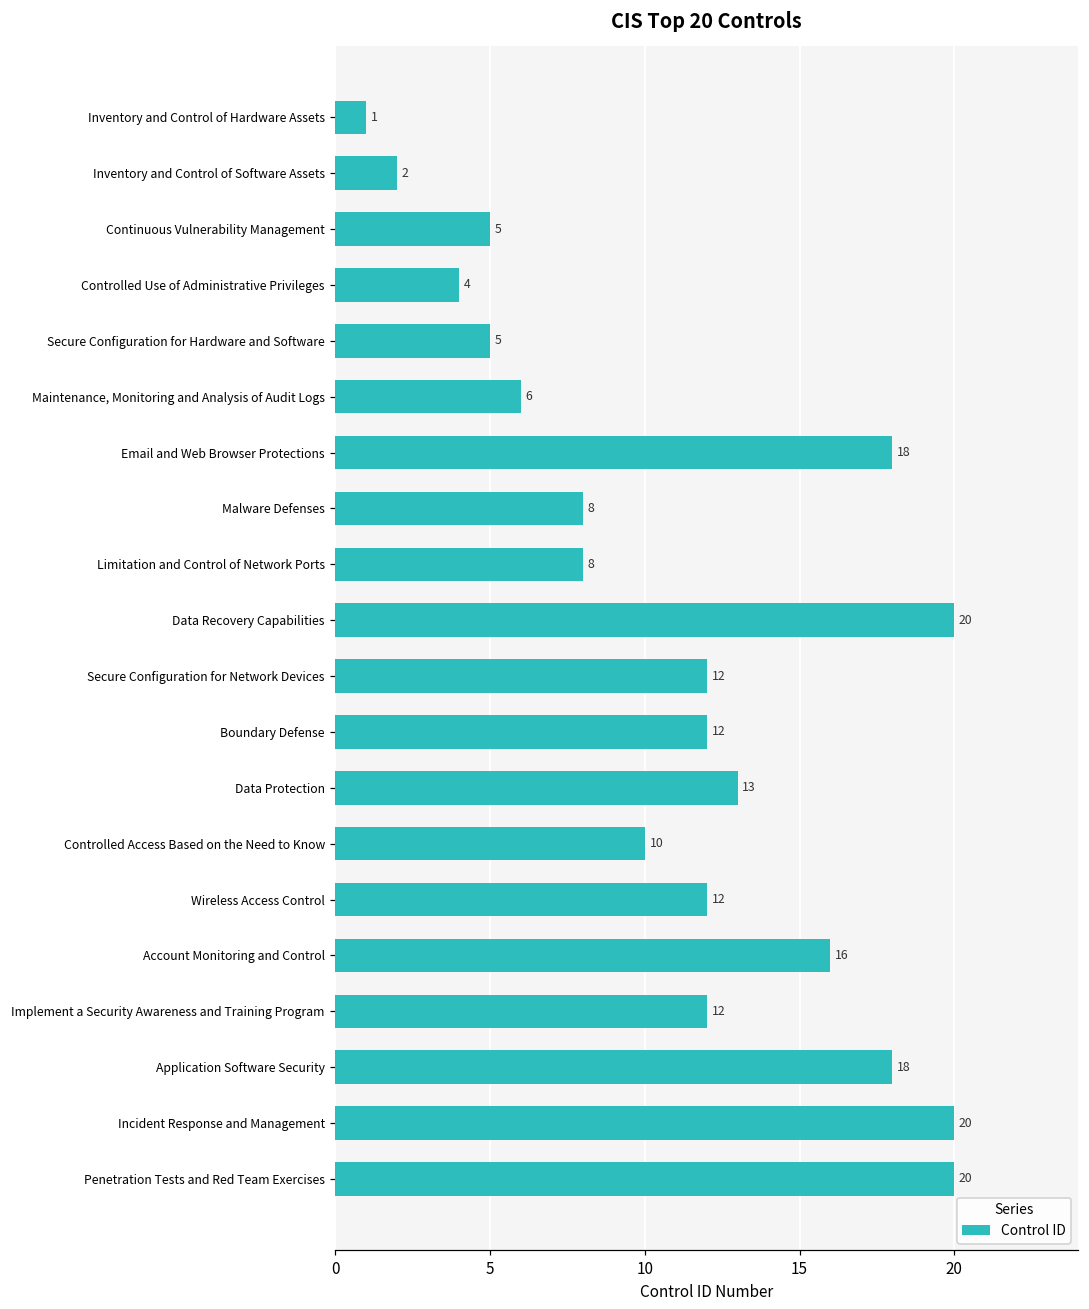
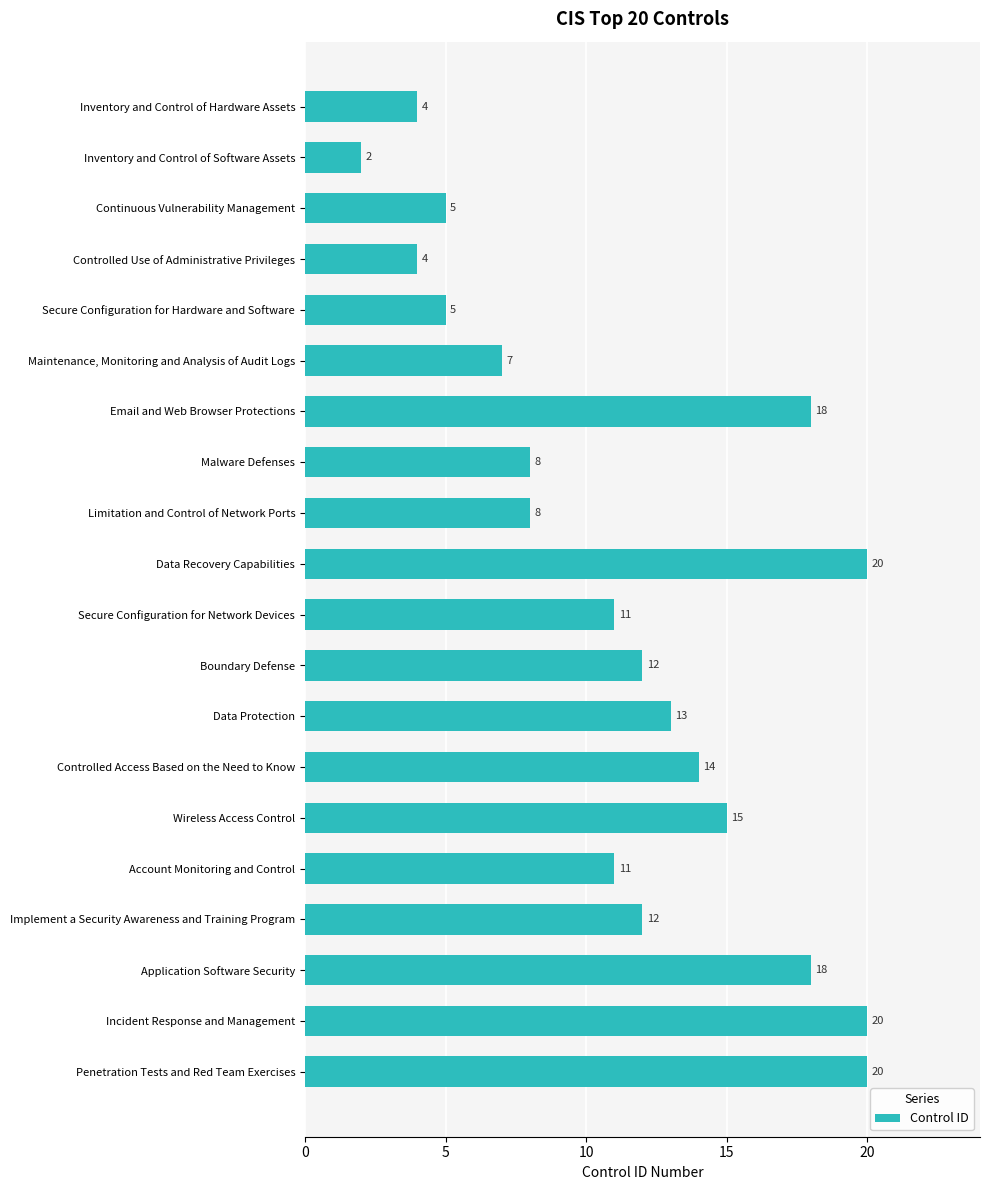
  {
-   "Inventory and Control of Hardware Assets": 1,
+   "Inventory and Control of Hardware Assets": 4,
    "Inventory and Control of Software Assets": 2,
    "Continuous Vulnerability Management": 5,
    "Controlled Use of Administrative Privileges": 4,
    "Secure Configuration for Hardware and Software": 5,
-   "Maintenance, Monitoring and Analysis of Audit Logs": 6,
+   "Maintenance, Monitoring and Analysis of Audit Logs": 7,
    "Email and Web Browser Protections": 18,
    "Malware Defenses": 8,
    "Limitation and Control of Network Ports": 8,
    "Data Recovery Capabilities": 20,
-   "Secure Configuration for Network Devices": 12,
+   "Secure Configuration for Network Devices": 11,
    "Boundary Defense": 12,
    "Data Protection": 13,
-   "Controlled Access Based on the Need to Know": 10,
-   "Wireless Access Control": 12,
-   "Account Monitoring and Control": 16,
+   "Controlled Access Based on the Need to Know": 14,
+   "Wireless Access Control": 15,
+   "Account Monitoring and Control": 11,
    "Implement a Security Awareness and Training Program": 12,
    "Application Software Security": 18,
    "Incident Response and Management": 20,
    "Penetration Tests and Red Team Exercises": 20
  }
